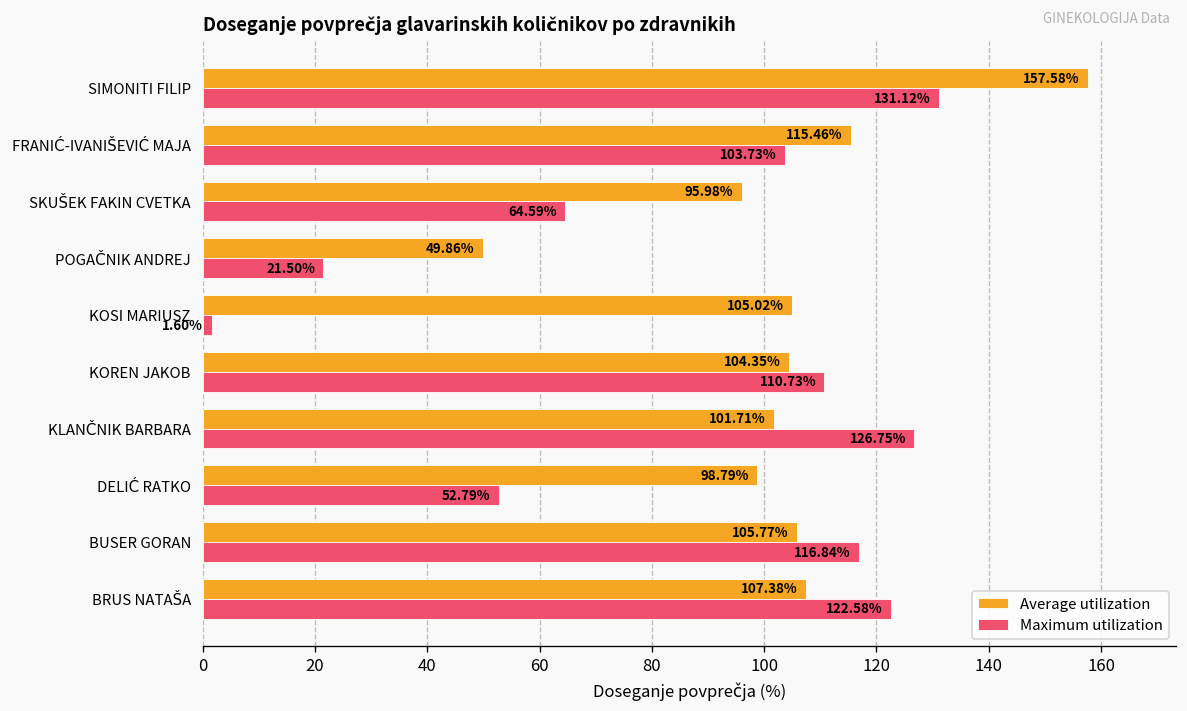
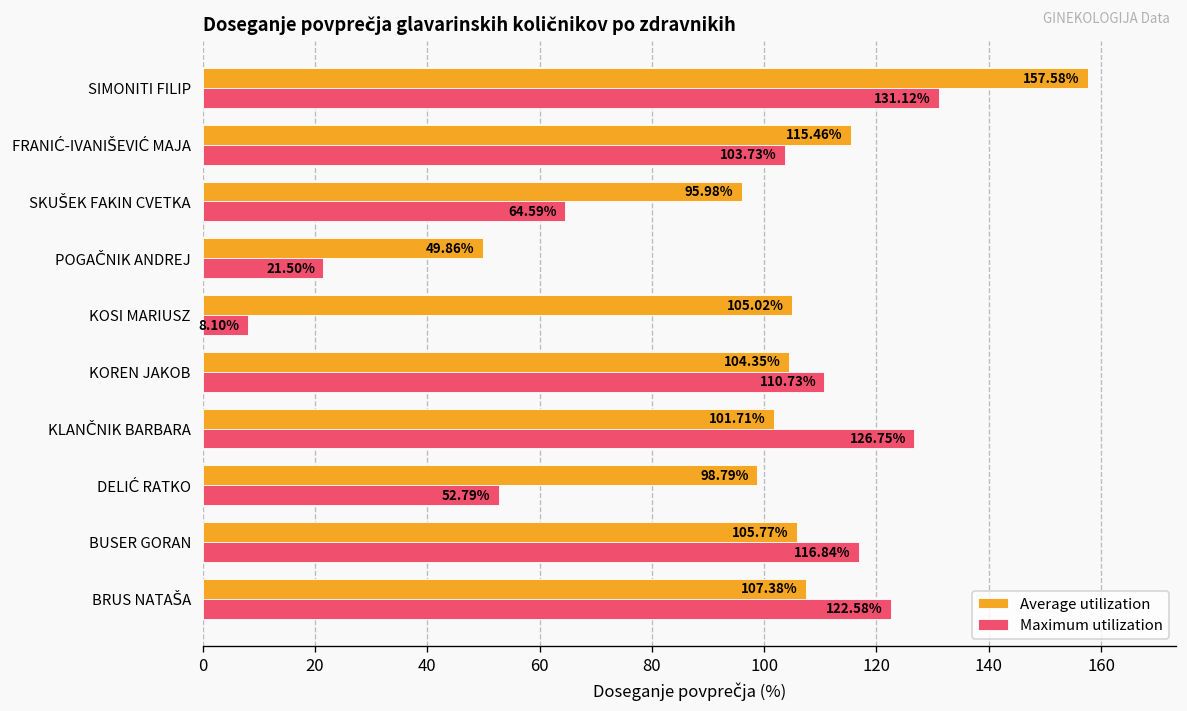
  {
    "Average utilization": {
      "SIMONITI FILIP": "157.58%",
      "FRANIĆ-IVANIŠEVIĆ MAJA": "115.46%",
      "SKUŠEK FAKIN CVETKA": "95.98%",
      "POGAČNIK ANDREJ": "49.86%",
      "KOSI MARIUSZ": "105.02%",
      "KOREN JAKOB": "104.35%",
      "KLANČNIK BARBARA": "101.71%",
      "DELIĆ RATKO": "98.79%",
      "BUSER GORAN": "105.77%",
      "BRUS NATAŠA": "107.38%"
    },
    "Maximum utilization": {
      "SIMONITI FILIP": "131.12%",
      "FRANIĆ-IVANIŠEVIĆ MAJA": "103.73%",
      "SKUŠEK FAKIN CVETKA": "64.59%",
      "POGAČNIK ANDREJ": "21.50%",
-     "KOSI MARIUSZ": "1.60%",
+     "KOSI MARIUSZ": "8.10%",
      "KOREN JAKOB": "110.73%",
      "KLANČNIK BARBARA": "126.75%",
      "DELIĆ RATKO": "52.79%",
      "BUSER GORAN": "116.84%",
      "BRUS NATAŠA": "122.58%"
    }
  }
